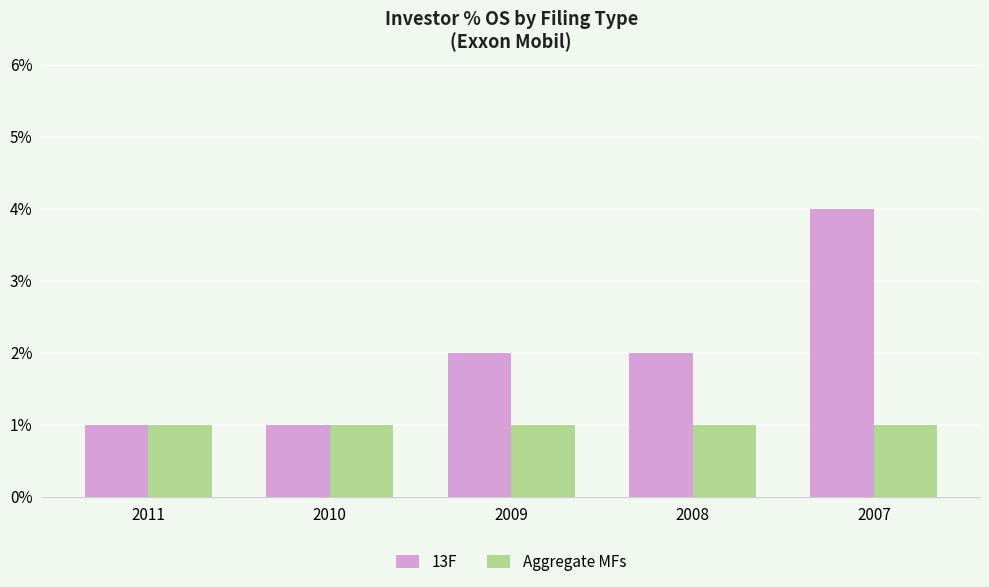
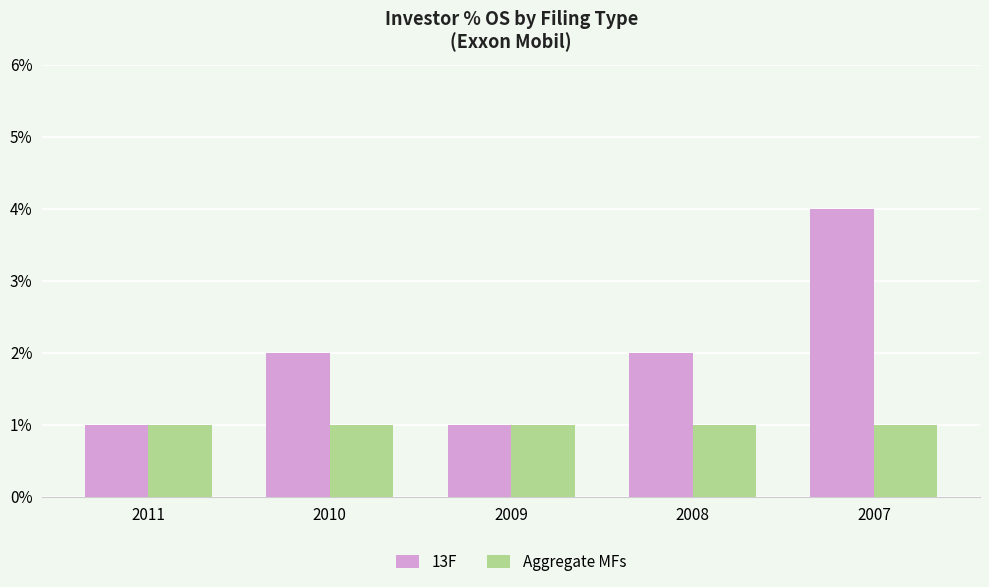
  {
    "13F": {
      "2011": "1.0%",
-     "2010": "1.0%",
-     "2009": "2.0%",
+     "2010": "2.0%",
+     "2009": "1.0%",
      "2008": "2.0%",
      "2007": "4.0%"
    },
    "Aggregate MFs": {
      "2011": "1.0%",
      "2010": "1.0%",
      "2009": "1.0%",
      "2008": "1.0%",
      "2007": "1.0%"
    }
  }
